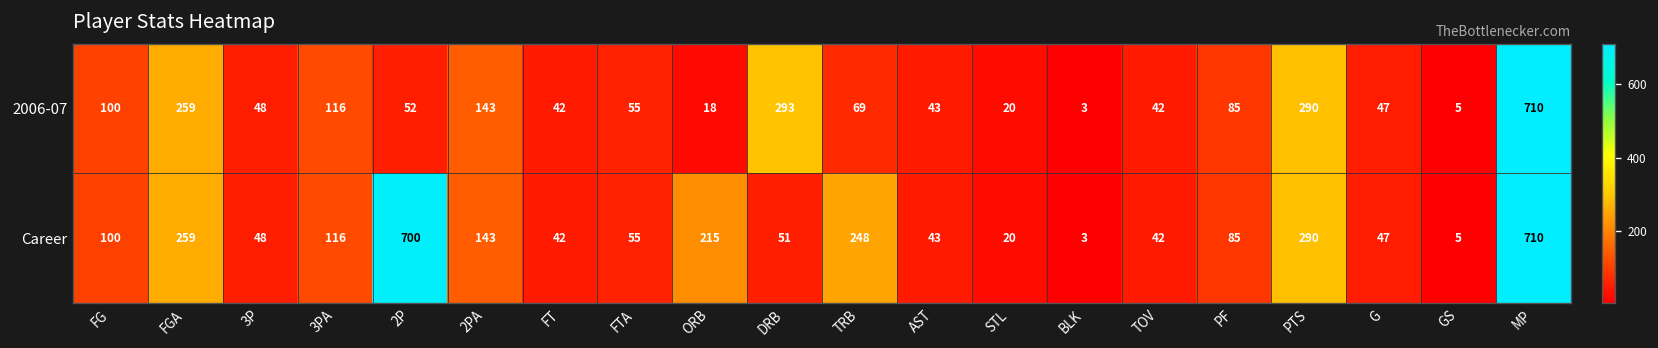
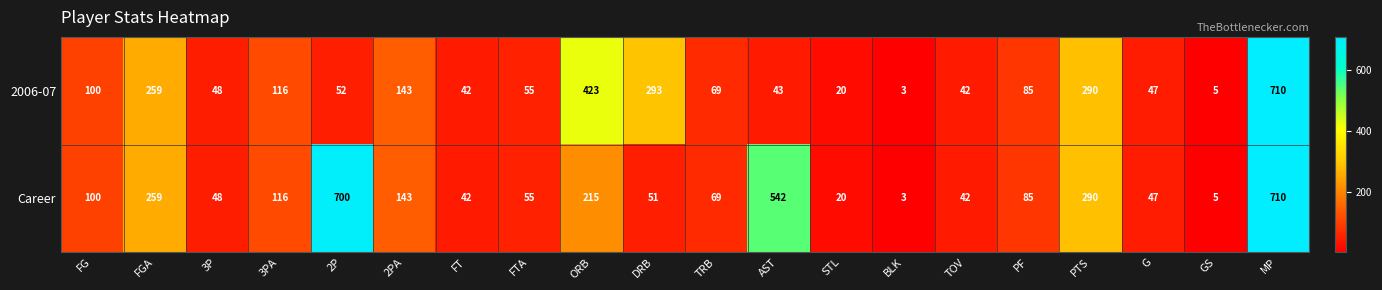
  {
    "2006-07": {
      "FG": 100,
      "FGA": 259,
      "3P": 48,
      "3PA": 116,
      "2P": 52,
      "2PA": 143,
      "FT": 42,
      "FTA": 55,
-     "ORB": 18,
+     "ORB": 423,
      "DRB": 293,
      "TRB": 69,
      "AST": 43,
      "STL": 20,
      "BLK": 3,
      "TOV": 42,
      "PF": 85,
      "PTS": 290,
      "G": 47,
      "GS": 5,
      "MP": 710
    },
    "Career": {
      "FG": 100,
      "FGA": 259,
      "3P": 48,
      "3PA": 116,
      "2P": 700,
      "2PA": 143,
      "FT": 42,
      "FTA": 55,
      "ORB": 215,
      "DRB": 51,
-     "TRB": 248,
-     "AST": 43,
+     "TRB": 69,
+     "AST": 542,
      "STL": 20,
      "BLK": 3,
      "TOV": 42,
      "PF": 85,
      "PTS": 290,
      "G": 47,
      "GS": 5,
      "MP": 710
    }
  }
